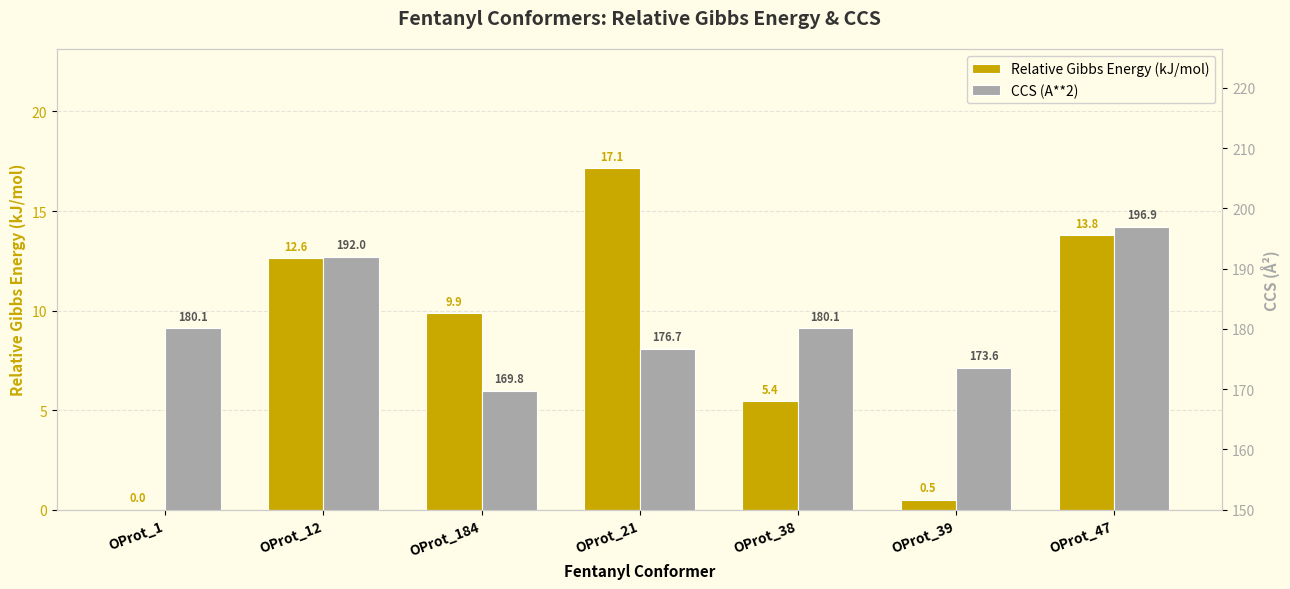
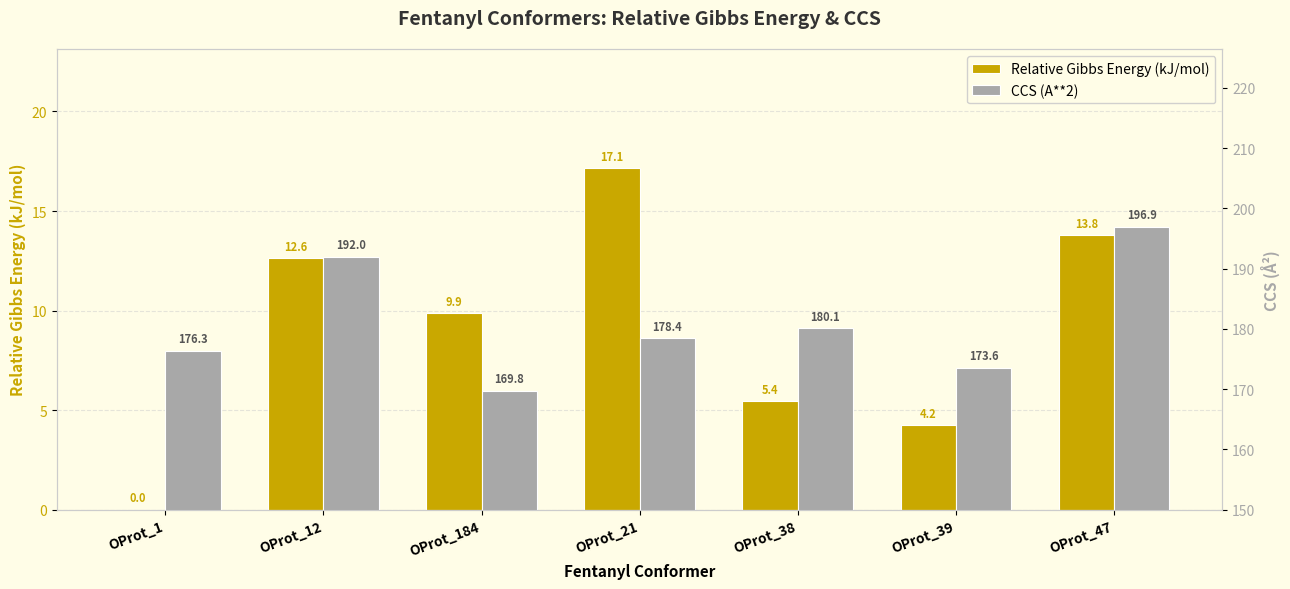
  {
    "Relative Gibbs Energy (kJ/mol)": {
      "OProt_1": 0.0,
      "OProt_12": 12.6,
      "OProt_184": 9.9,
      "OProt_21": 17.1,
      "OProt_38": 5.4,
-     "OProt_39": 0.5,
+     "OProt_39": 4.2,
      "OProt_47": 13.8
    },
    "CCS (A**2)": {
-     "OProt_1": 180.1,
+     "OProt_1": 176.3,
      "OProt_12": 192.0,
      "OProt_184": 169.8,
-     "OProt_21": 176.7,
+     "OProt_21": 178.4,
      "OProt_38": 180.1,
      "OProt_39": 173.6,
      "OProt_47": 196.9
    }
  }
